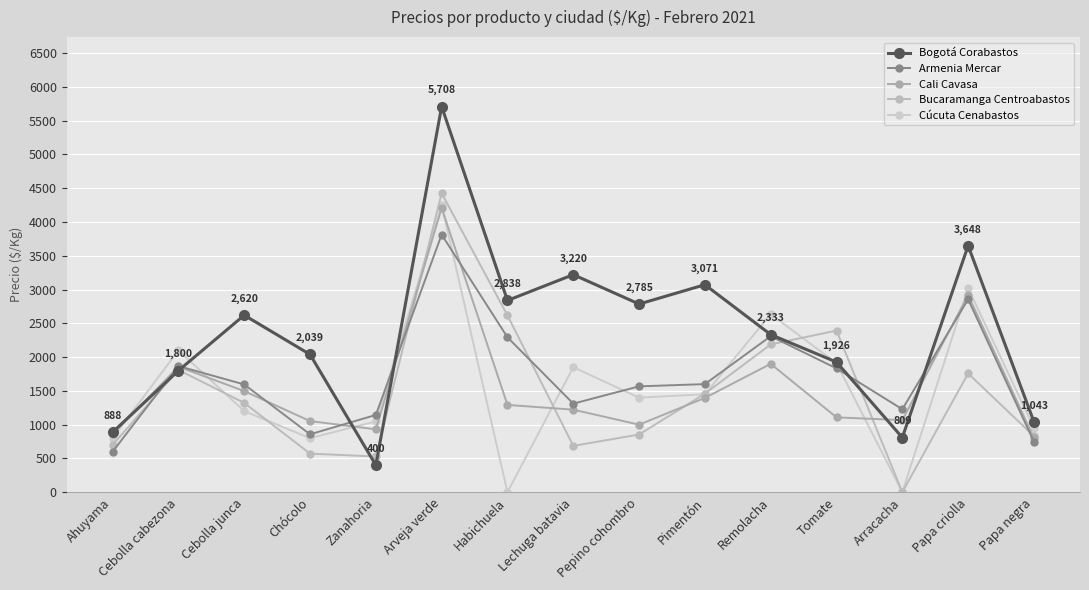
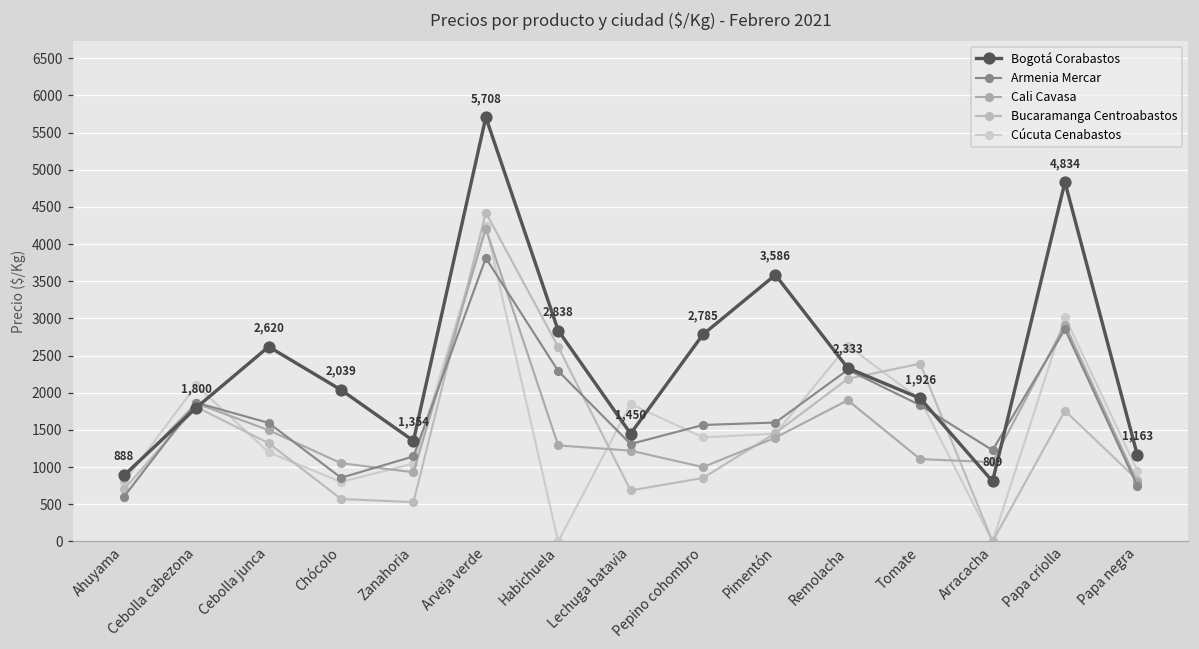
  {
    "Bogotá Corabastos": {
      "Cebolla junca": "2,620",
      "Chócolo": "2,039",
-     "Zanahoria": "400",
+     "Zanahoria": "1,354",
      "Arveja verde": "5,708",
      "Habichuela": "2,838",
-     "Lechuga batavia": "3,220",
+     "Lechuga batavia": "1,450",
      "Pepino cohombro": "2,785",
-     "Pimentón": "3,071",
-     "Papa criolla": "3,648",
-     "Papa negra": "1,043"
+     "Pimentón": "3,586",
+     "Papa criolla": "4,834",
+     "Papa negra": "1,163"
    }
  }
